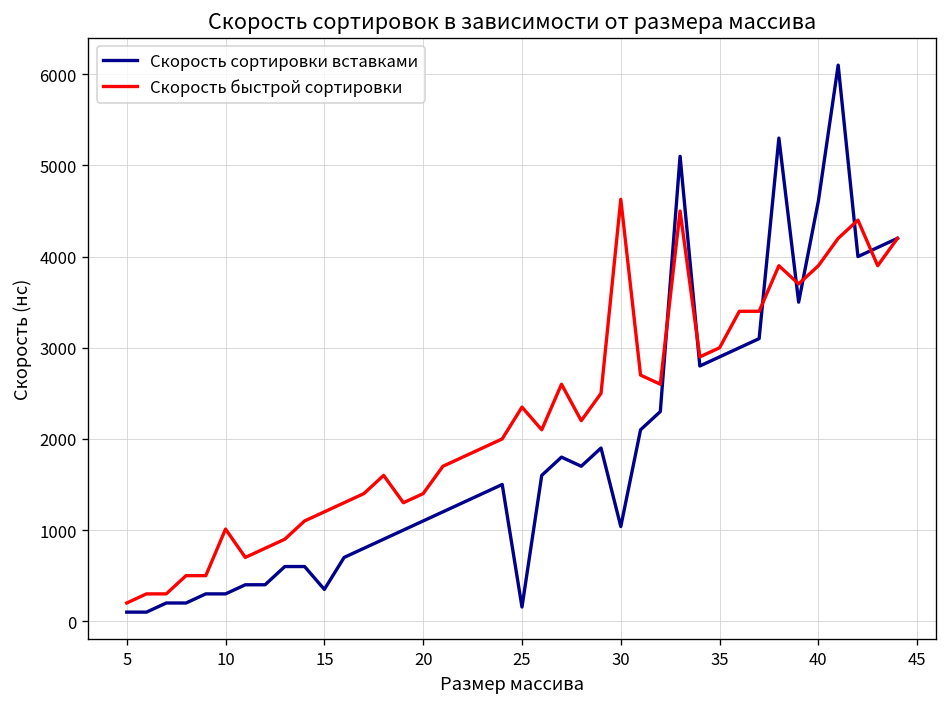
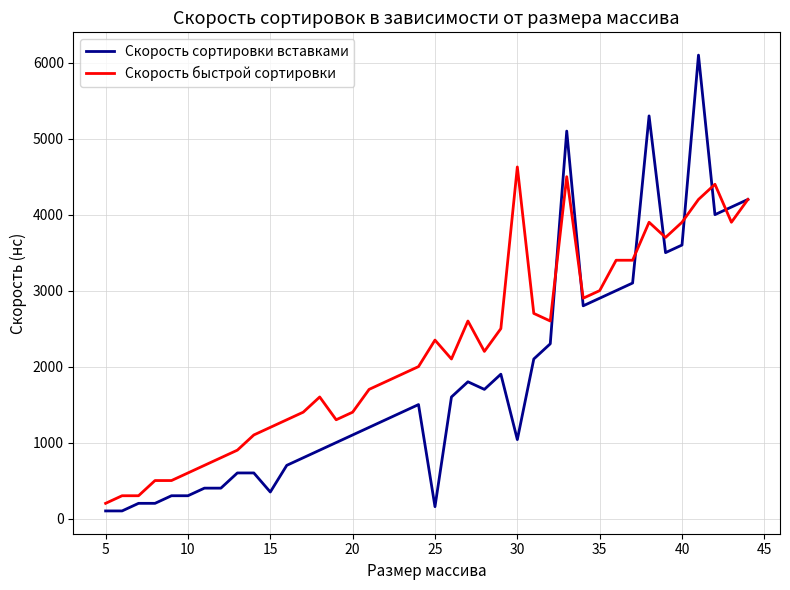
  {
    "Скорость сортировки вставками": {
      "5": 100,
      "10": 300,
      "15": 300,
      "20": 1100,
      "25": 200,
      "30": 1000,
      "35": 2900,
-     "40": 4600
+     "40": 3600
    },
    "Скорость быстрой сортировки": {
      "5": 200,
-     "10": 1000,
+     "10": 600,
      "15": 1200,
      "20": 1400,
      "25": 2300,
      "30": 4600,
      "35": 3000,
      "40": 3900
    }
  }
